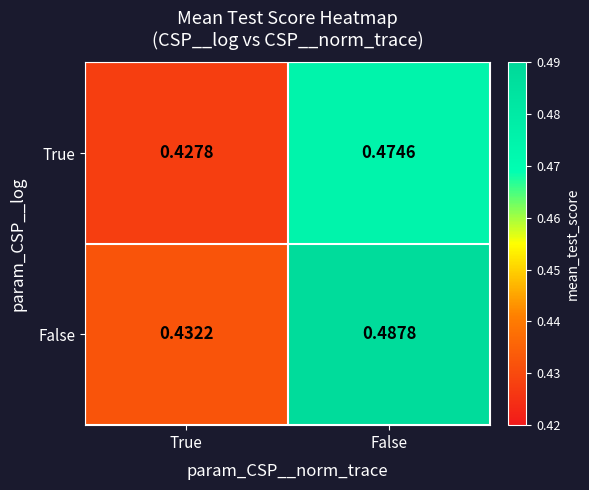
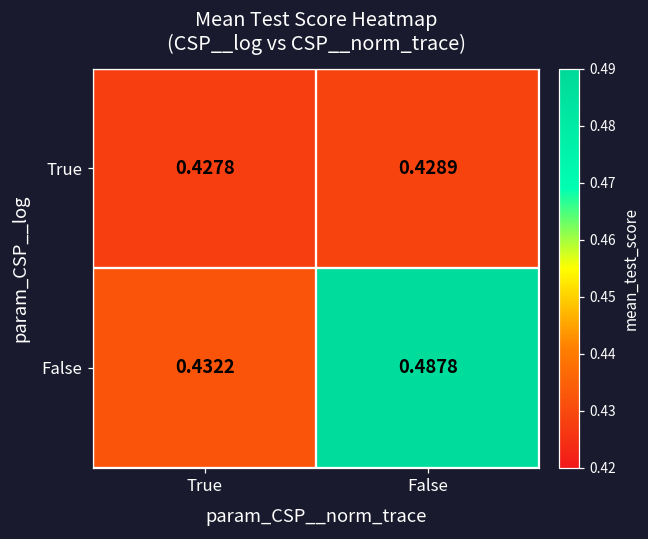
  {
    "True": {
      "True": 0.4278,
-     "False": 0.4746
+     "False": 0.4289
    },
    "False": {
      "True": 0.4322,
      "False": 0.4878
    }
  }
